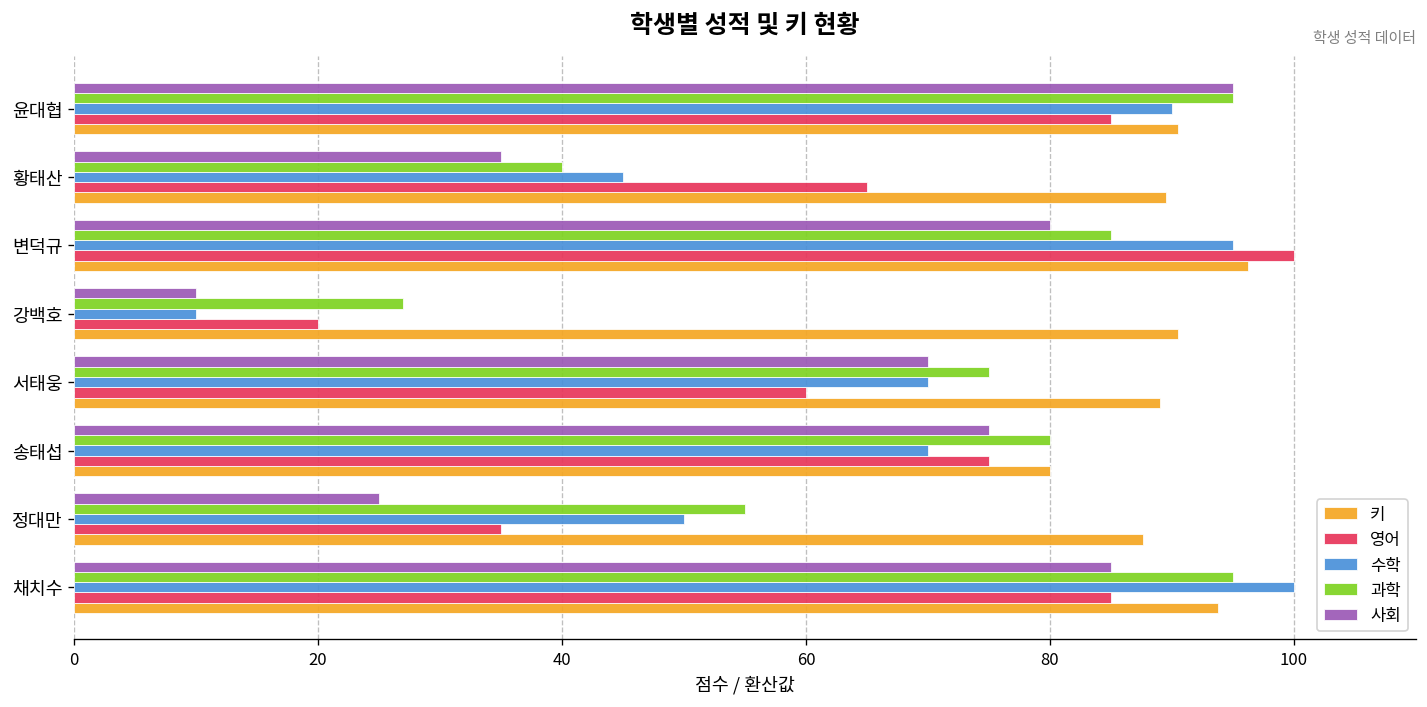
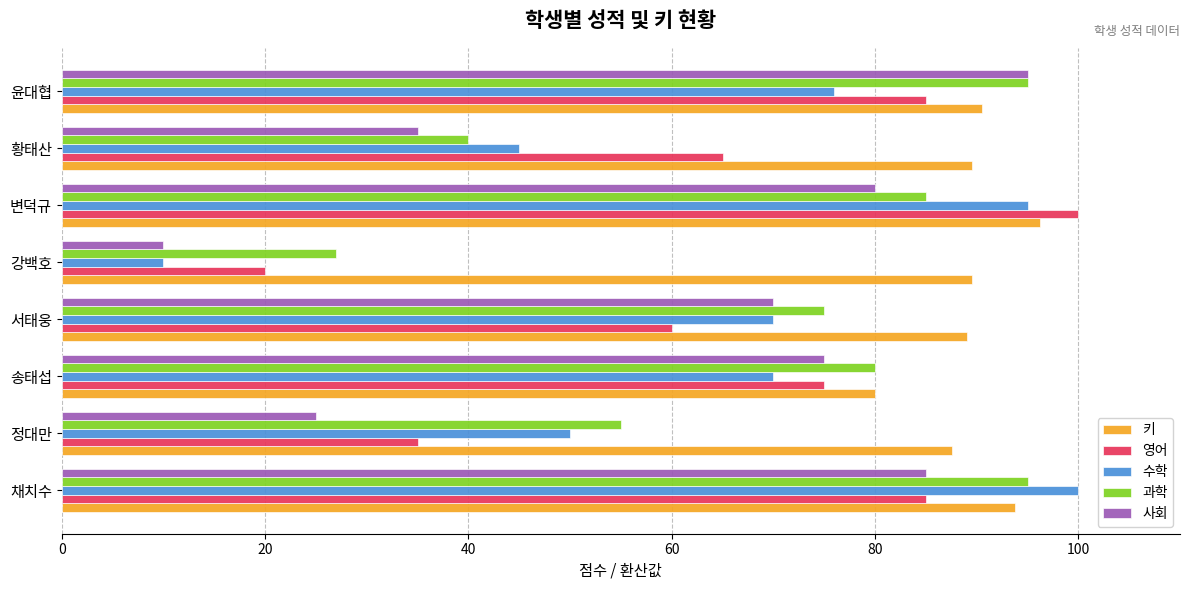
  {
    "키": {
      "윤대협": 90.5,
      "황태산": 89.5,
      "변덕규": 96.2,
-     "강백호": 90.5,
+     "강백호": 89.5,
      "서태웅": 89.0,
      "송태섭": 80.0,
      "정대만": 87.6,
      "채치수": 93.8
    },
    "영어": {
      "윤대협": 85.0,
      "황태산": 65.0,
      "변덕규": 100.0,
      "강백호": 20.0,
      "서태웅": 60.0,
      "송태섭": 75.0,
      "정대만": 35.0,
      "채치수": 85.0
    },
    "수학": {
-     "윤대협": 90,
+     "윤대협": 76,
      "황태산": 45,
      "변덕규": 95,
      "강백호": 10,
      "서태웅": 70,
      "송태섭": 70,
      "정대만": 50,
      "채치수": 100
    },
    "과학": {
      "윤대협": 95.0,
      "황태산": 40.0,
      "변덕규": 85.0,
      "강백호": 27.0,
      "서태웅": 75.0,
      "송태섭": 80.0,
      "정대만": 55.0,
      "채치수": 95.0
    },
    "사회": {
      "윤대협": 95.0,
      "황태산": 35.0,
      "변덕규": 80.0,
      "강백호": 10.0,
      "서태웅": 70.0,
      "송태섭": 75.0,
      "정대만": 25.0,
      "채치수": 85.0
    }
  }
